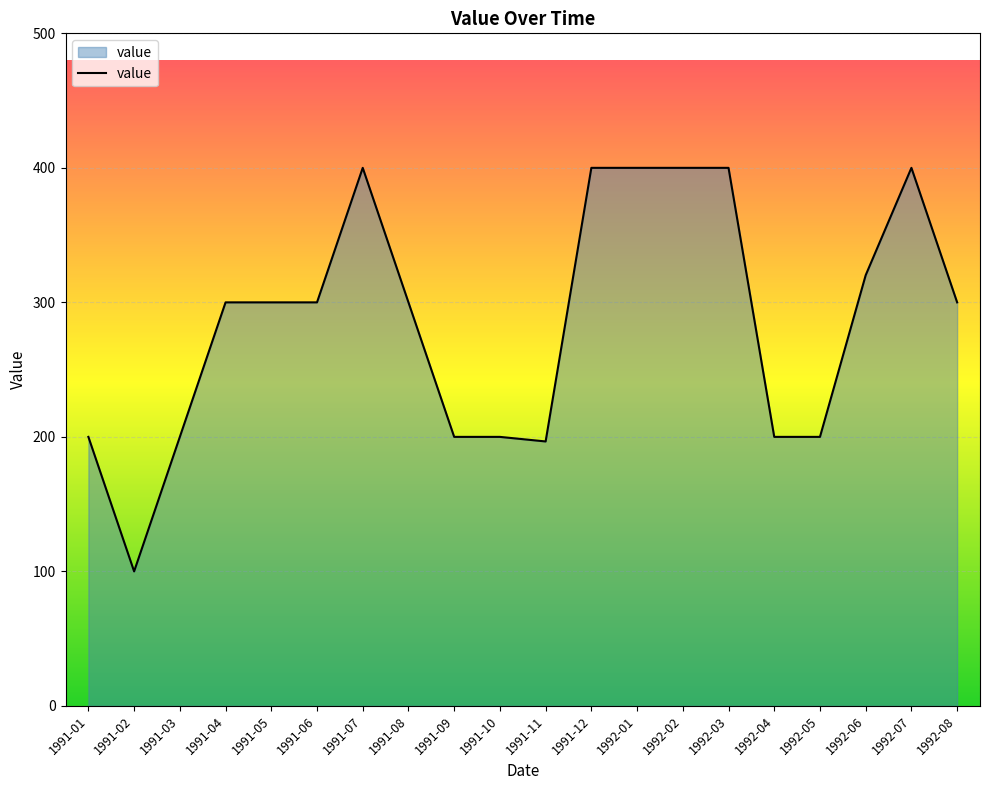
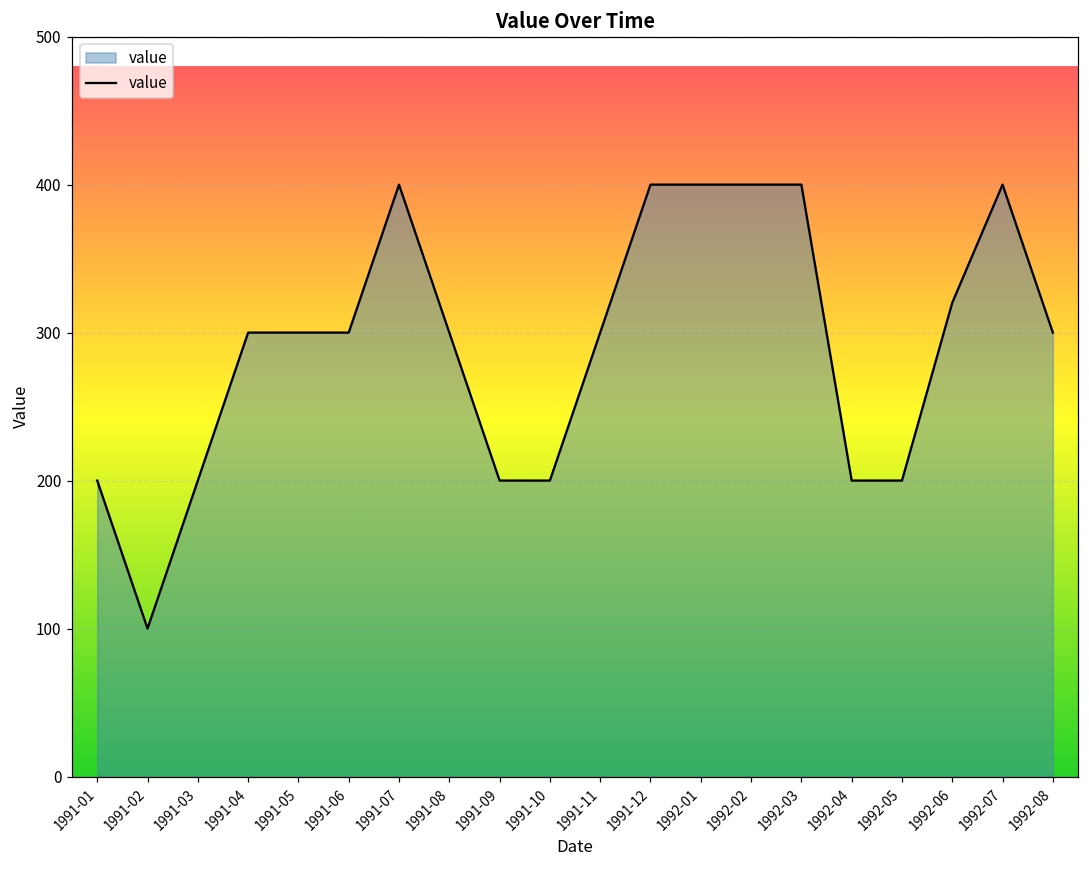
  {
    "1991-01": 200,
    "1991-02": 100,
    "1991-03": 200,
    "1991-04": 300,
    "1991-05": 300,
    "1991-06": 300,
    "1991-07": 400,
    "1991-08": 300,
    "1991-09": 200,
    "1991-10": 200,
-   "1991-11": 197,
+   "1991-11": 300,
    "1991-12": 400,
    "1992-01": 400,
    "1992-02": 400,
    "1992-03": 400,
    "1992-04": 200,
    "1992-05": 200,
    "1992-06": 320,
    "1992-07": 400,
    "1992-08": 300
  }
